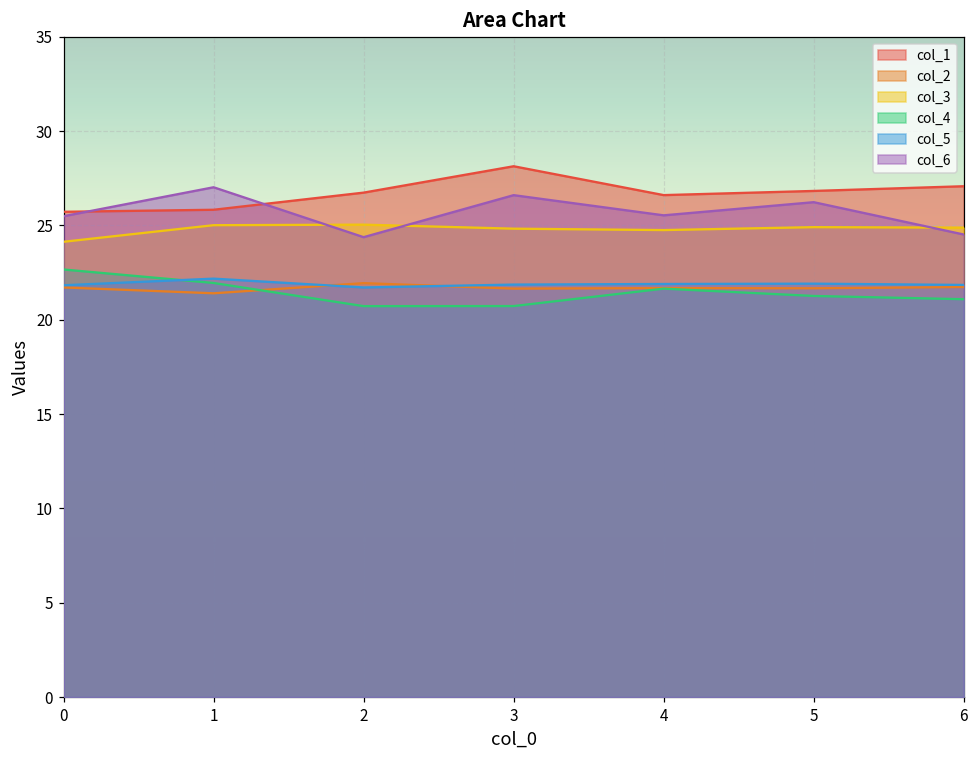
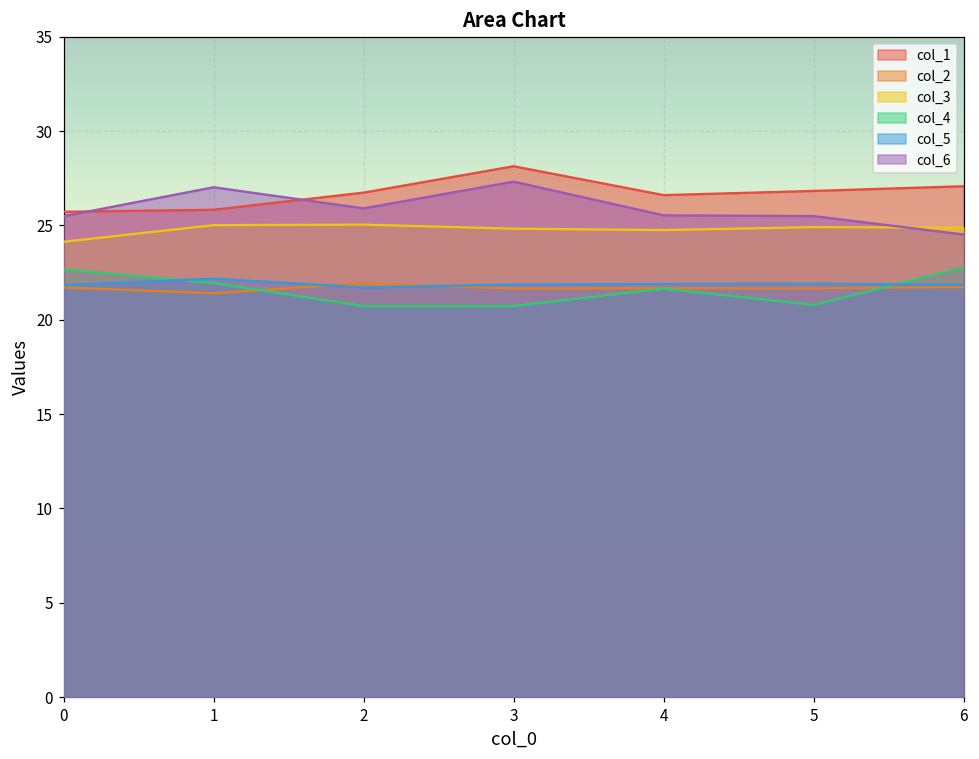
  {
    "col_4": {
      "0": 22.7,
      "1": 21.9,
      "2": 20.7,
      "3": 20.7,
-     "5": 21.3,
-     "6": 21.1
+     "5": 20.8,
+     "6": 22.8
    },
    "col_5": {
      "1": 22.2,
      "2": 21.7,
      "3": 21.9,
      "4": 21.9,
      "5": 21.9
    },
    "col_6": {
      "0": 25.5,
      "1": 27.0,
-     "2": 24.4,
-     "3": 26.6,
+     "2": 25.9,
+     "3": 27.3,
      "4": 25.5,
-     "5": 26.2,
+     "5": 25.5,
      "6": 24.5
    }
  }
